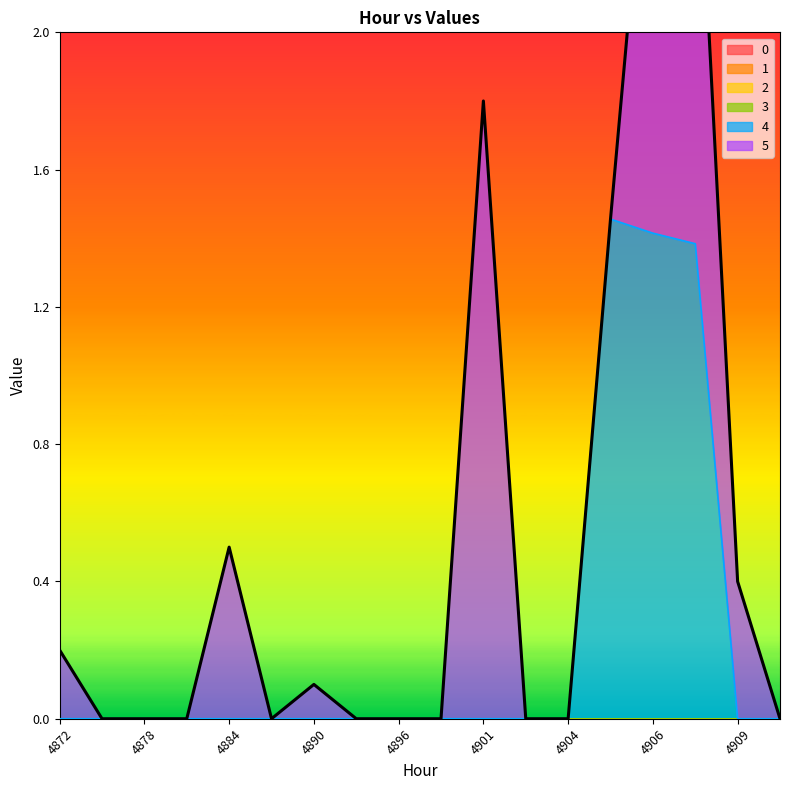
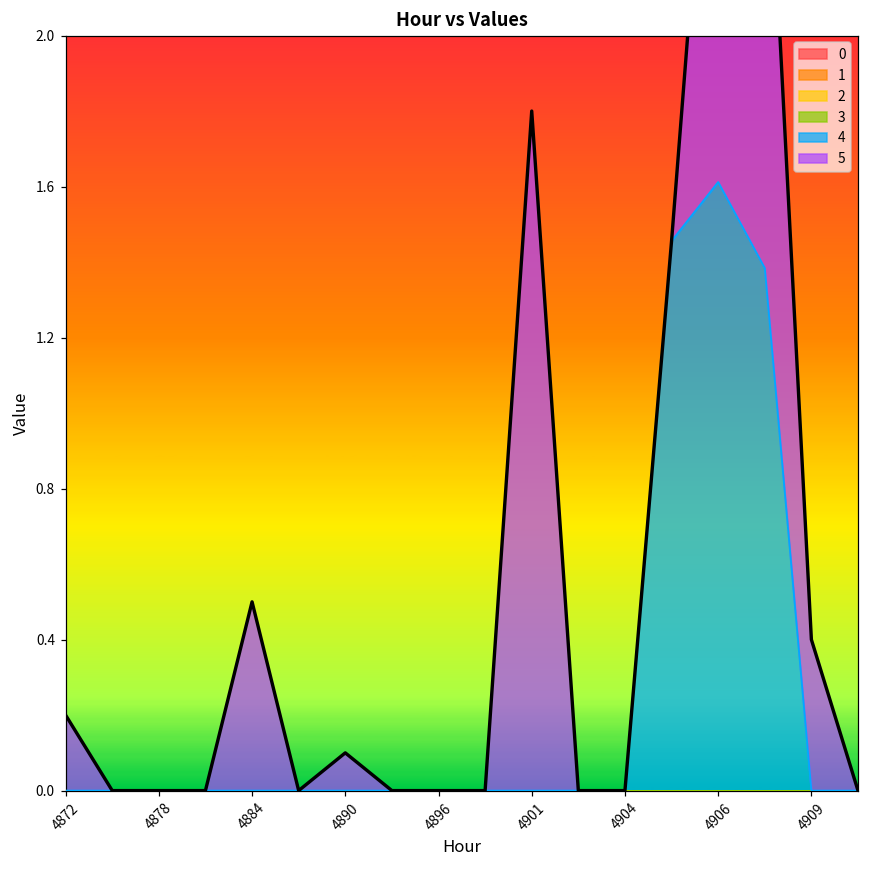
  {
    "3": {
      "4906": 0.00
    },
    "4": {
-     "4906": 1.41
+     "4906": 1.61
    },
    "5": {
      "4872": 0.20,
      "4884": 0.50,
      "4890": 0.10,
      "4901": 1.80,
      "4909": 0.40
    }
  }
